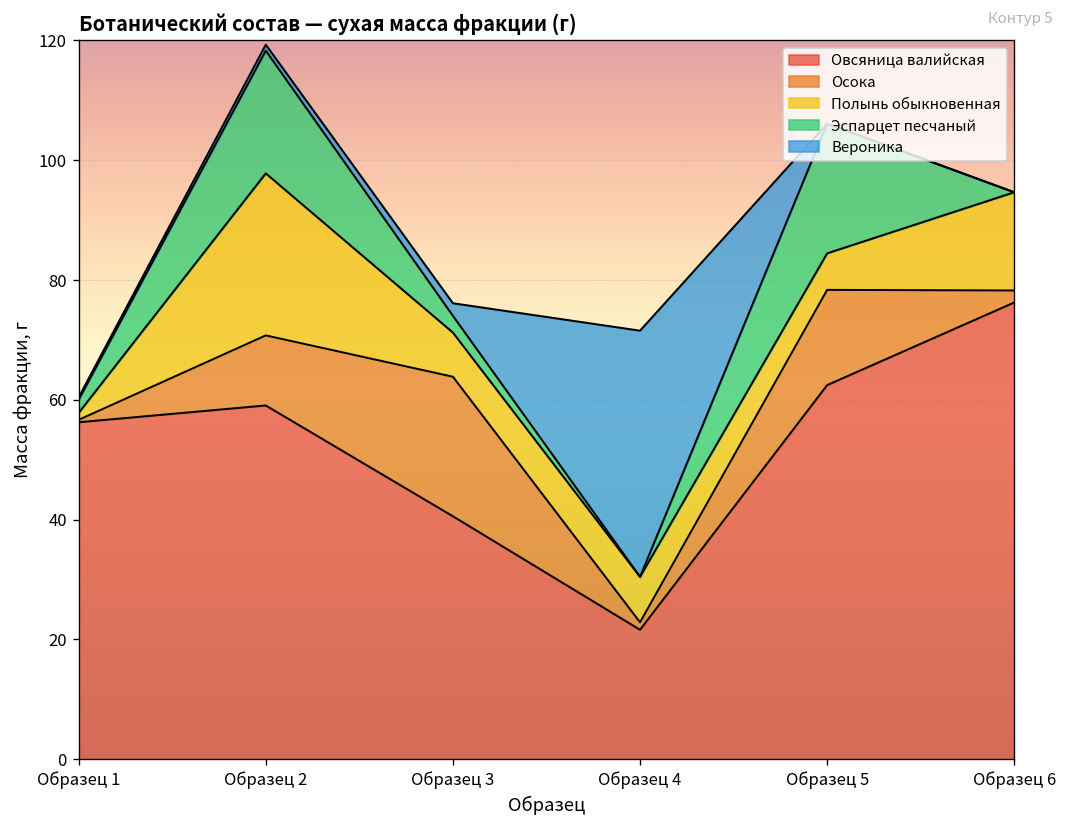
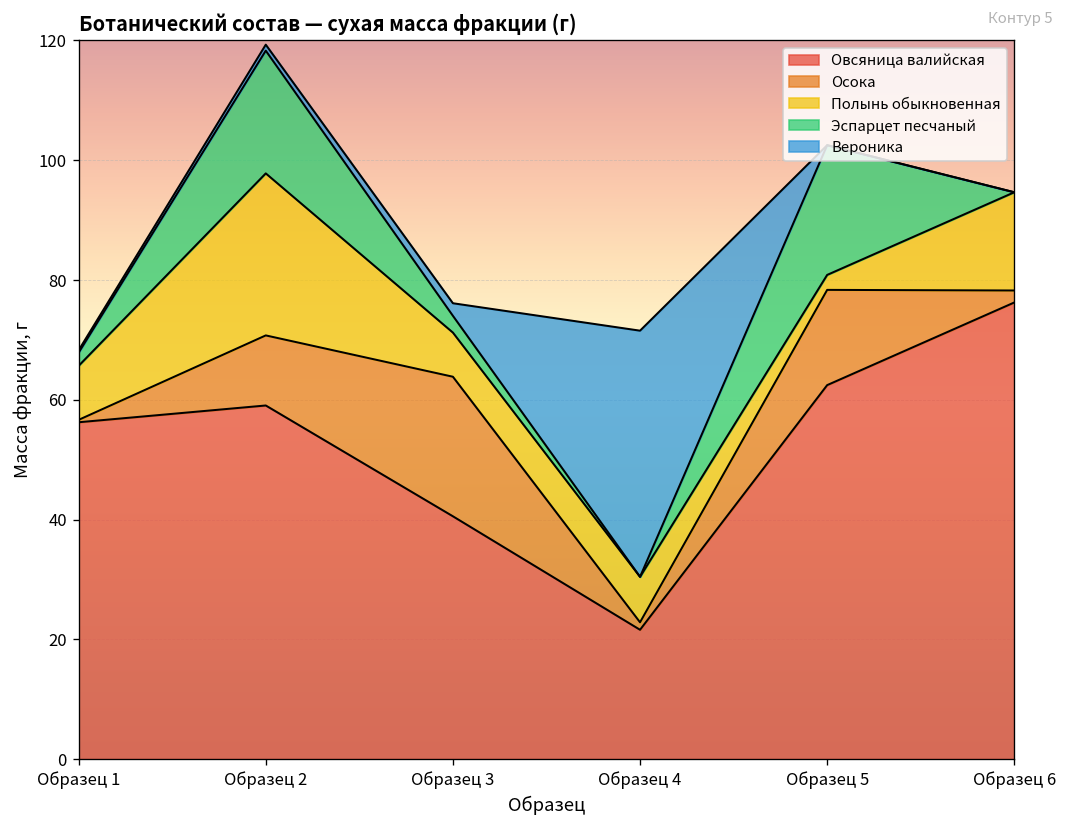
  {
    "Полынь обыкновенная": {
-     "Образец 1": 1,
+     "Образец 1": 9,
      "Образец 2": 27,
      "Образец 3": 7,
-     "Образец 5": 6
+     "Образец 5": 3
    },
    "Эспарцет песчаный": {
      "Образец 2": 20,
      "Образец 3": 3
    },
    "Вероника": {
      "Образец 2": 1,
      "Образец 3": 2,
      "Образец 4": 41
    }
  }
